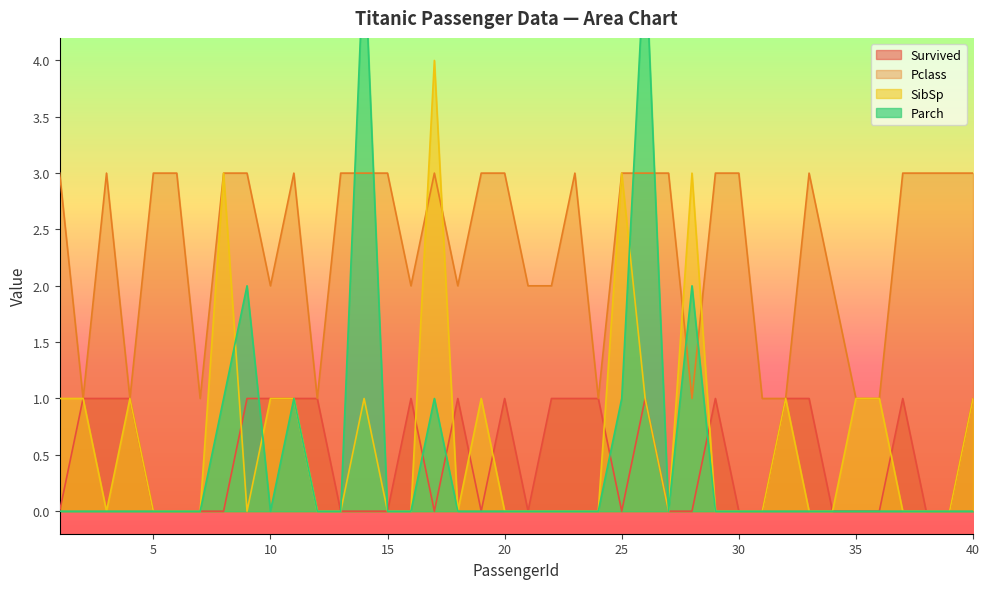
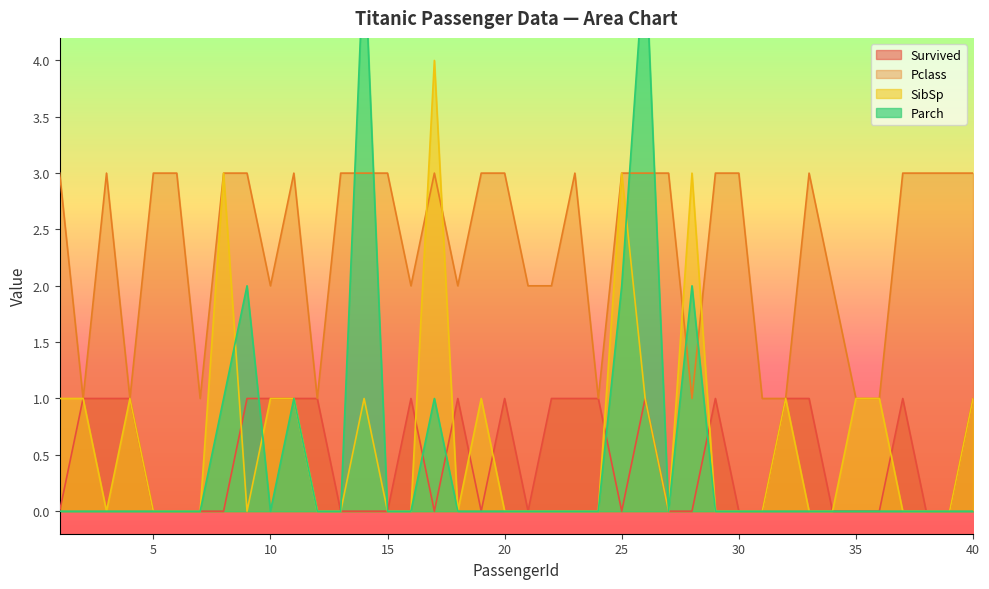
  {
    "Parch": {
      "10": 0,
-     "25": 1,
+     "25": 2,
      "40": 0
    }
  }
